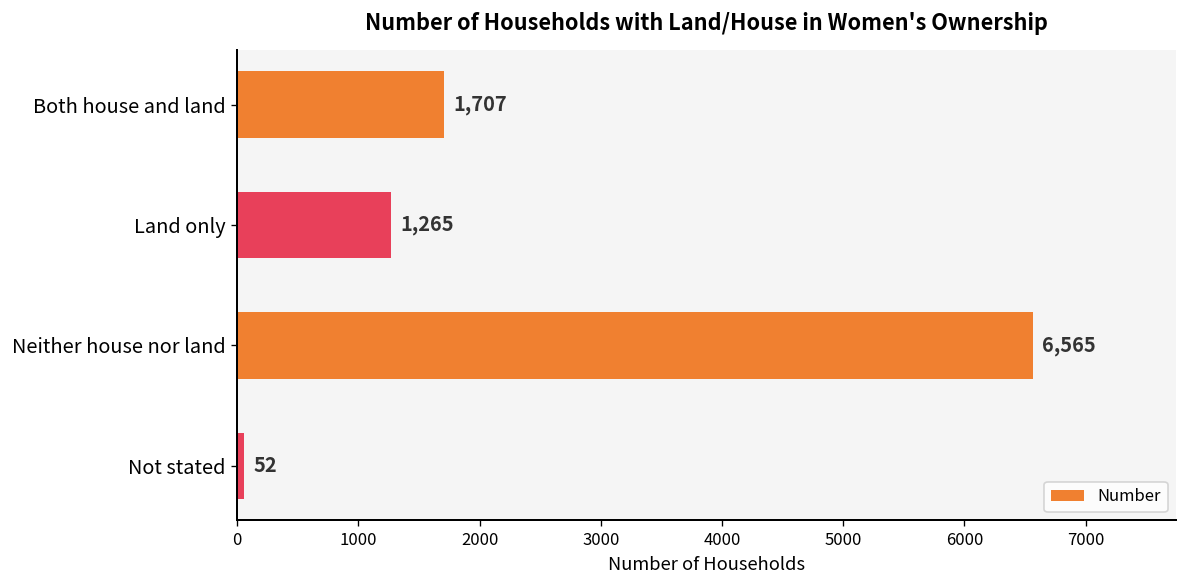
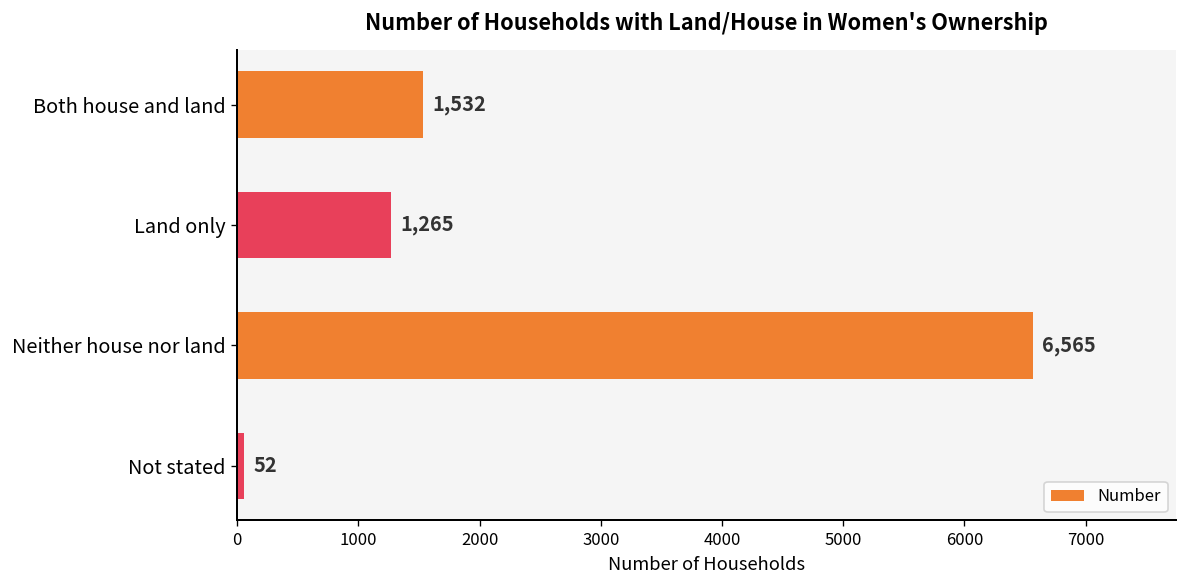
  {
-   "Both house and land": "1,707",
+   "Both house and land": "1,532",
    "Land only": "1,265",
    "Neither house nor land": "6,565",
    "Not stated": "52"
  }
